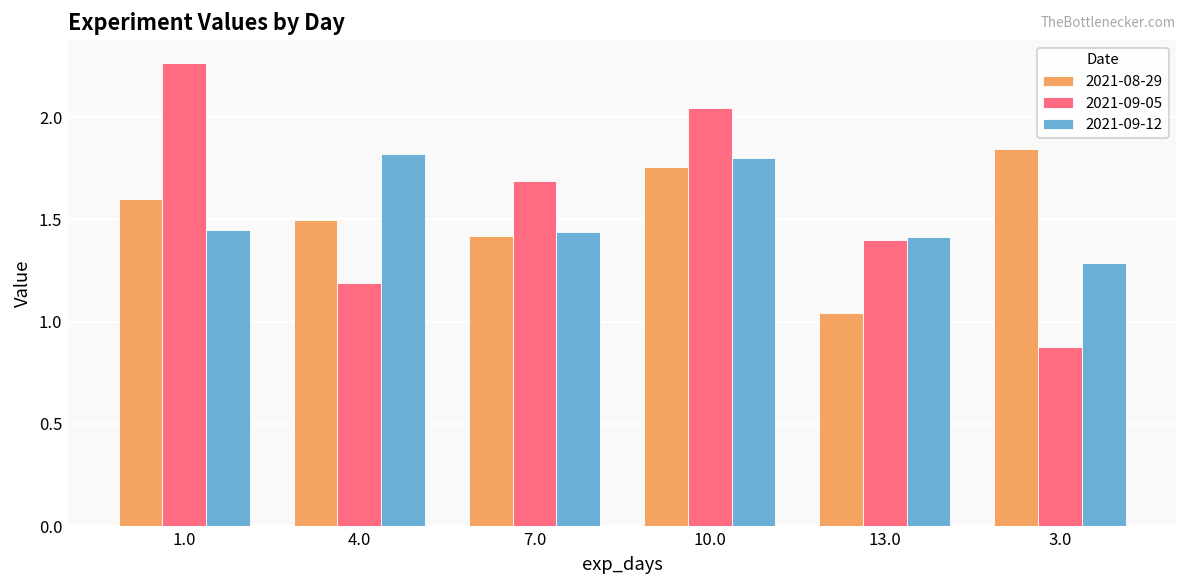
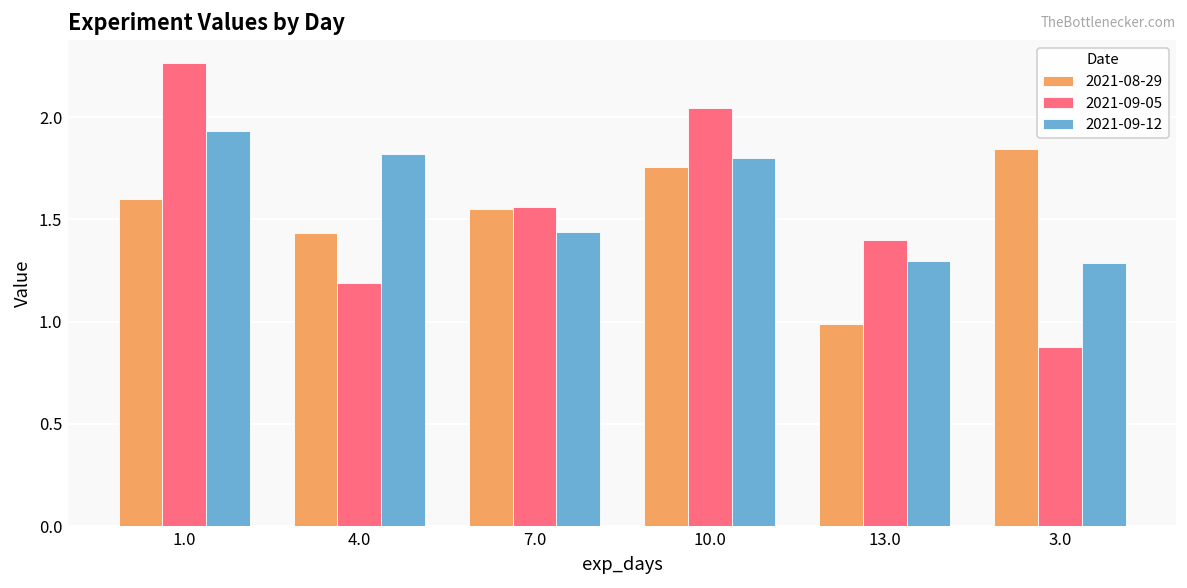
  {
    "2021-08-29": {
      "1.0": 1.60,
-     "4.0": 1.50,
-     "7.0": 1.42,
+     "4.0": 1.44,
+     "7.0": 1.55,
      "10.0": 1.76,
-     "13.0": 1.04,
+     "13.0": 0.99,
      "3.0": 1.84
    },
    "2021-09-05": {
      "1.0": 2.26,
      "4.0": 1.19,
-     "7.0": 1.69,
+     "7.0": 1.56,
      "10.0": 2.04,
      "13.0": 1.40,
      "3.0": 0.87
    },
    "2021-09-12": {
-     "1.0": 1.45,
+     "1.0": 1.93,
      "4.0": 1.82,
      "7.0": 1.44,
      "10.0": 1.80,
-     "13.0": 1.41,
+     "13.0": 1.30,
      "3.0": 1.28
    }
  }
